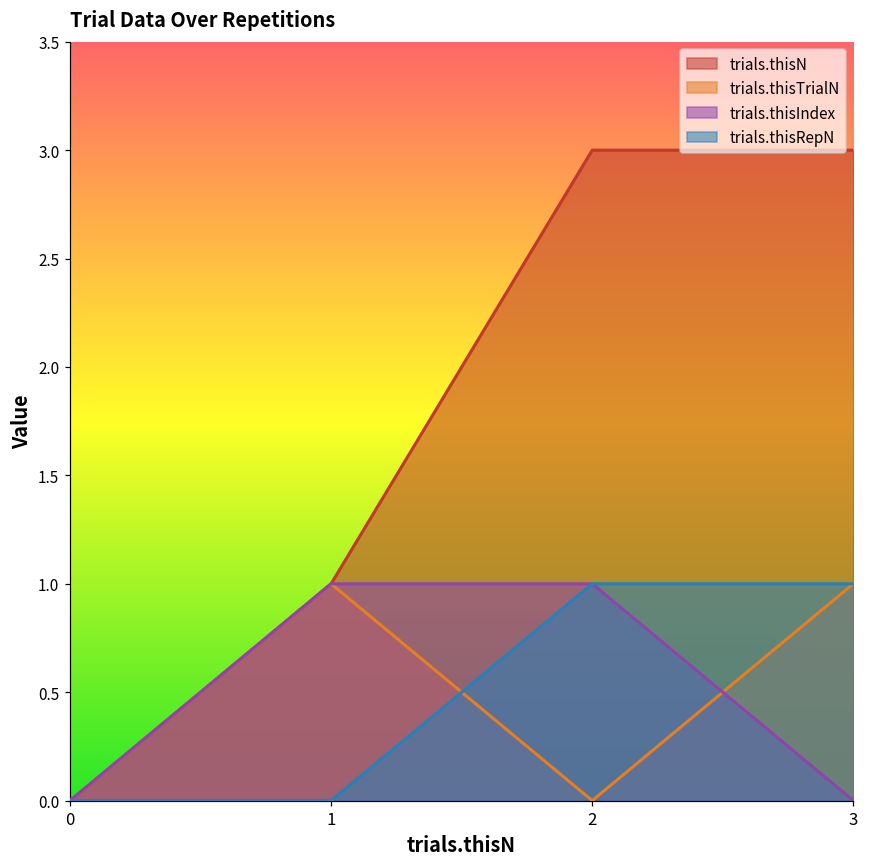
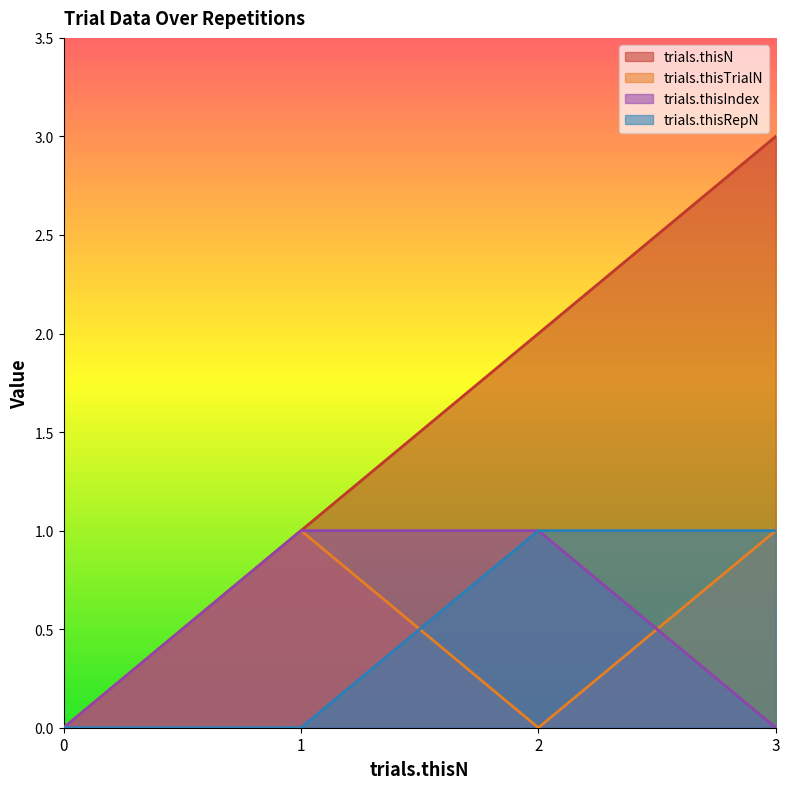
  {
    "trials.thisN": {
-     "2": 3,
+     "2": 2,
      "3": 3
    },
    "trials.thisTrialN": {
      "2": 0
    },
    "trials.thisIndex": {
      "3": 0
    },
    "trials.thisRepN": {
      "1": 0
    }
  }
